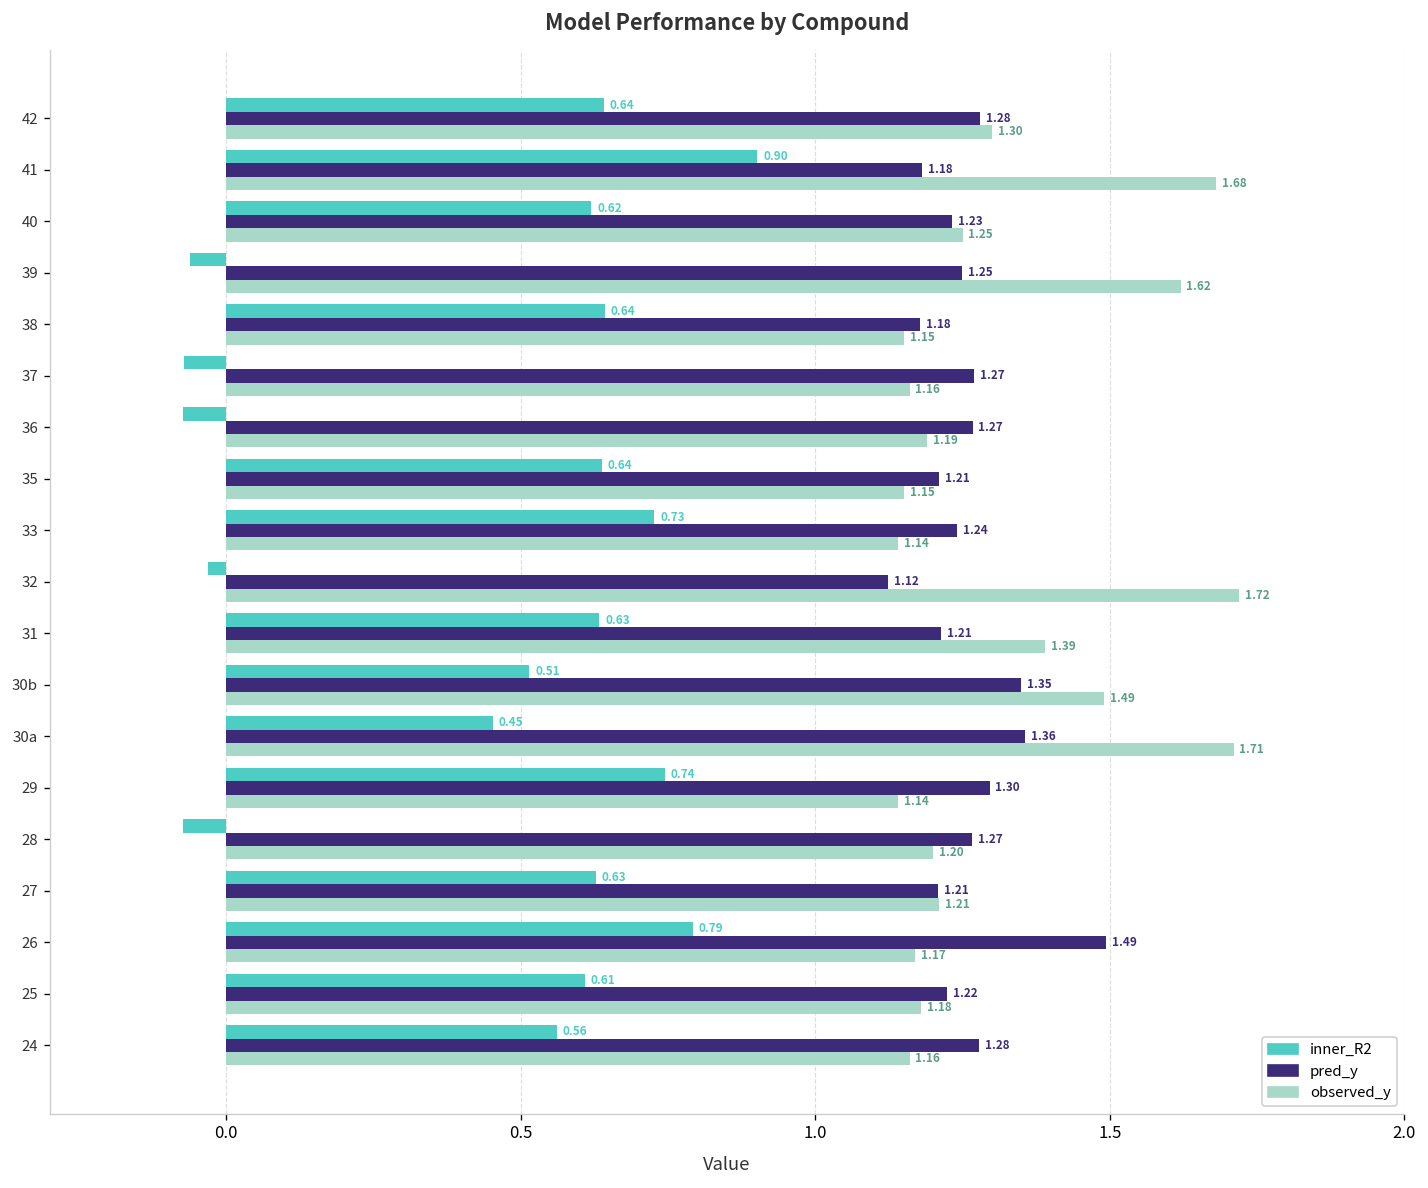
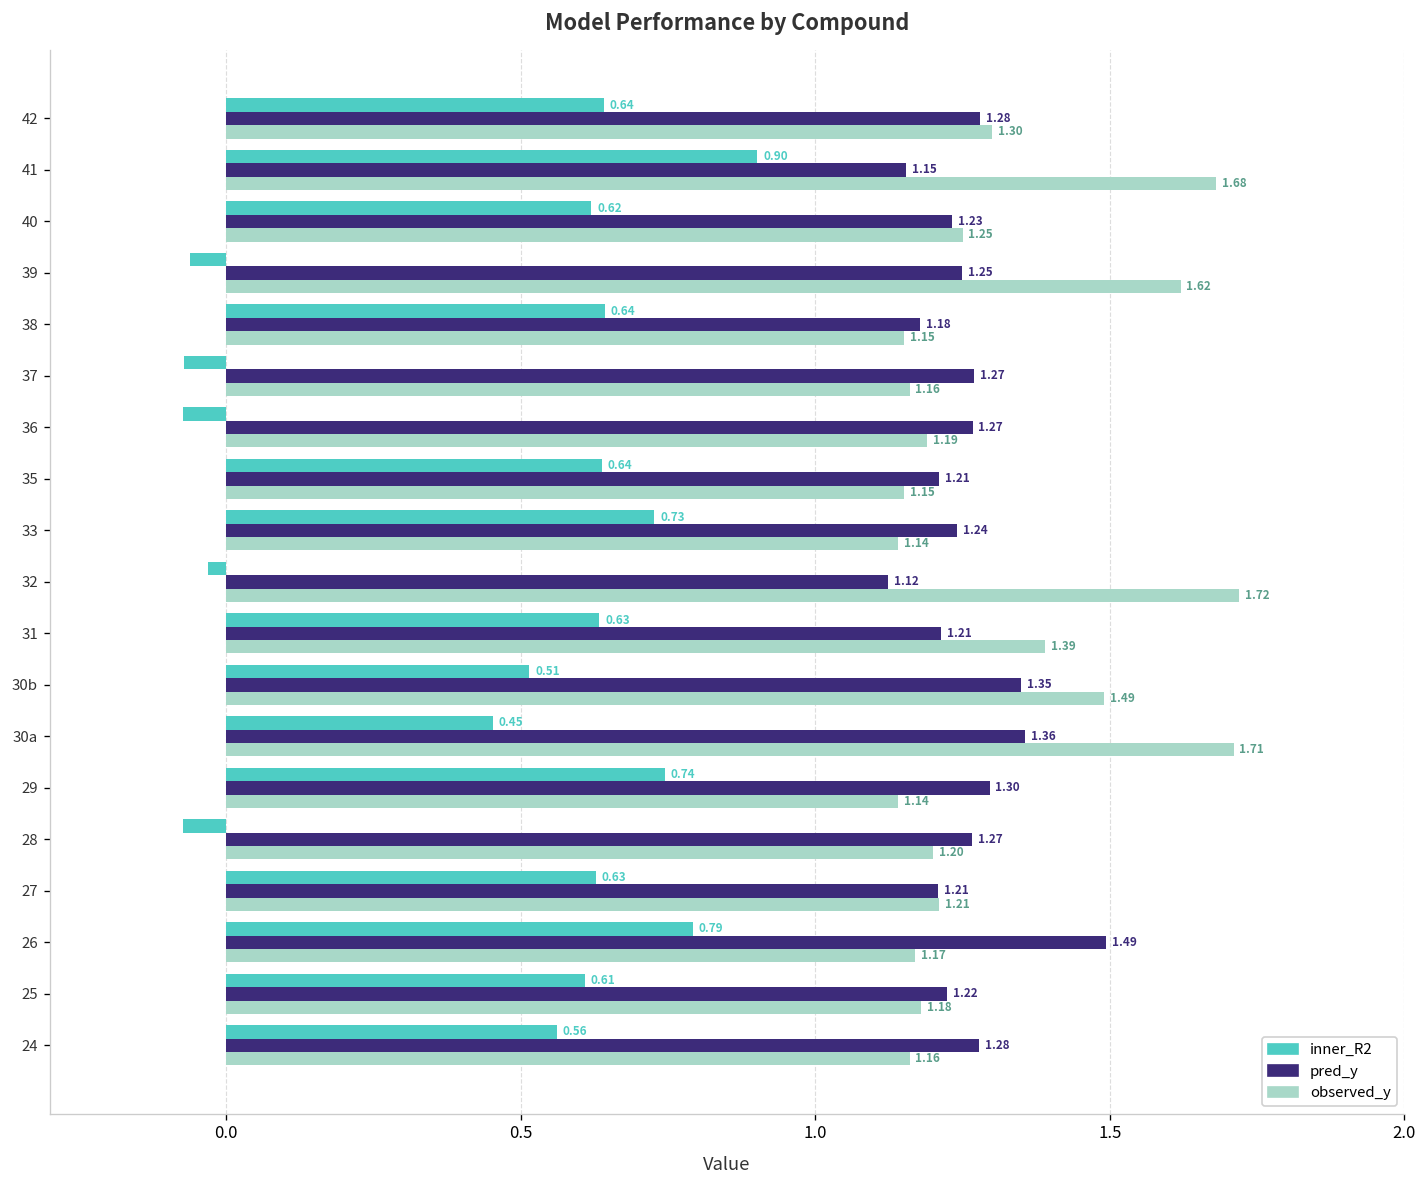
  {
    "inner_R2": {
      "42": 0.64,
      "41": 0.90,
      "40": 0.62,
      "38": 0.64,
      "35": 0.64,
      "33": 0.73,
      "31": 0.63,
      "30b": 0.51,
      "30a": 0.45,
      "29": 0.74,
      "27": 0.63,
      "26": 0.79,
      "25": 0.61,
      "24": 0.56
    },
    "pred_y": {
      "42": 1.28,
-     "41": 1.18,
+     "41": 1.15,
      "40": 1.23,
      "39": 1.25,
      "38": 1.18,
      "37": 1.27,
      "36": 1.27,
      "35": 1.21,
      "33": 1.24,
      "32": 1.12,
      "31": 1.21,
      "30b": 1.35,
      "30a": 1.36,
      "29": 1.30,
      "28": 1.27,
      "27": 1.21,
      "26": 1.49,
      "25": 1.22,
      "24": 1.28
    },
    "observed_y": {
      "42": 1.30,
      "41": 1.68,
      "40": 1.25,
      "39": 1.62,
      "38": 1.15,
      "37": 1.16,
      "36": 1.19,
      "35": 1.15,
      "33": 1.14,
      "32": 1.72,
      "31": 1.39,
      "30b": 1.49,
      "30a": 1.71,
      "29": 1.14,
      "28": 1.20,
      "27": 1.21,
      "26": 1.17,
      "25": 1.18,
      "24": 1.16
    }
  }
